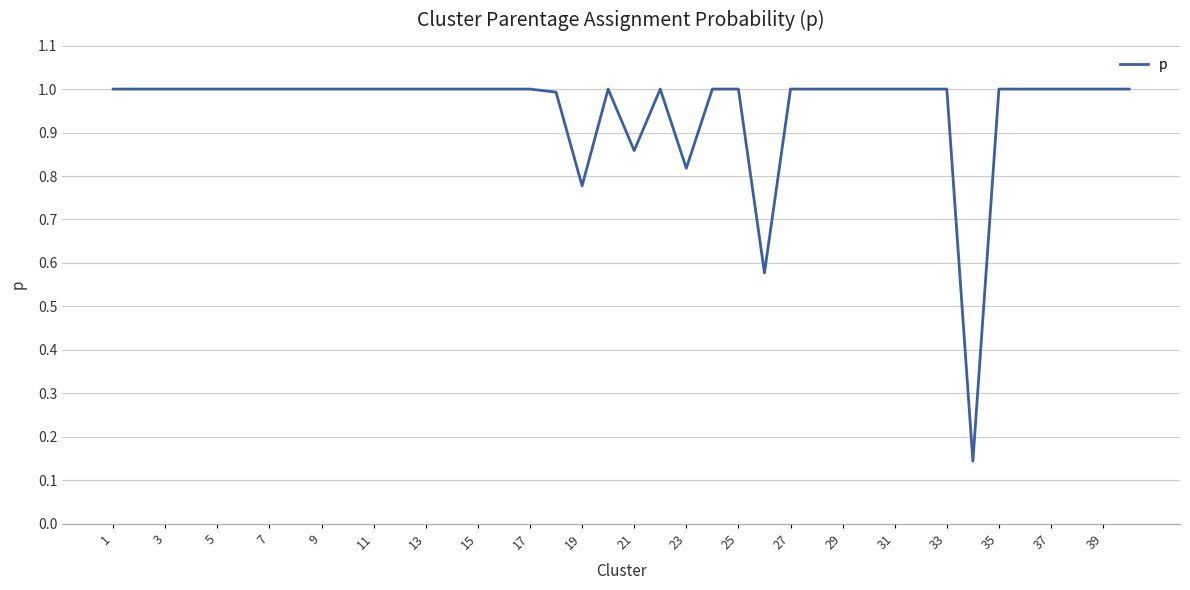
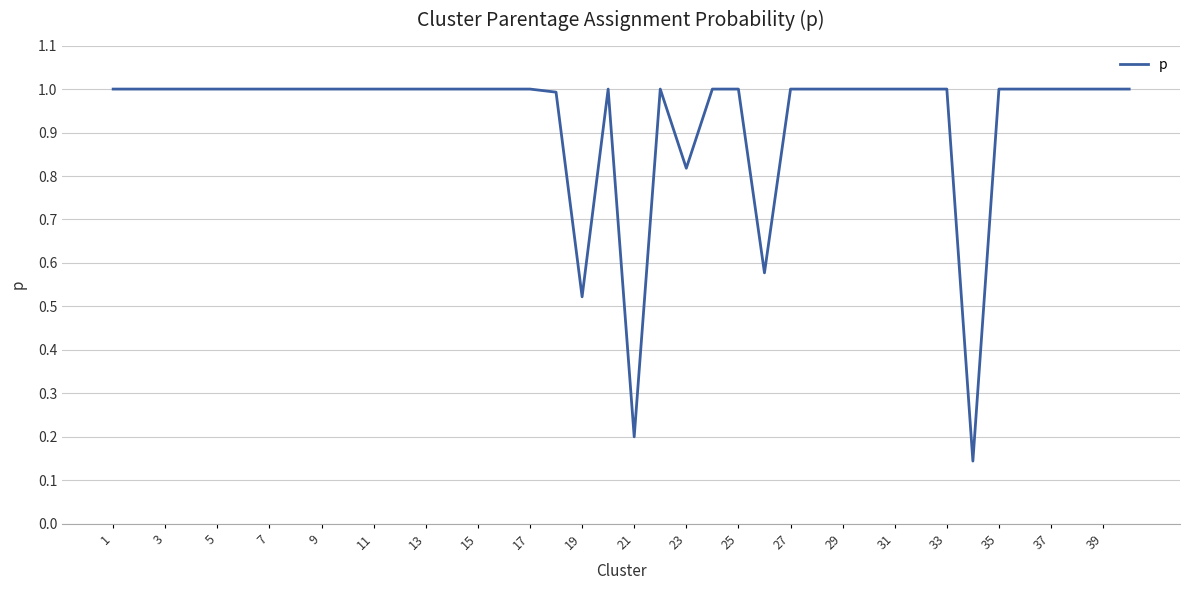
  {
    "1": 1.00,
    "3": 1.00,
    "5": 1.00,
    "7": 1.00,
    "9": 1.00,
    "11": 1.00,
    "13": 1.00,
    "15": 1.00,
    "17": 1.00,
-   "19": 0.78,
-   "21": 0.86,
+   "19": 0.52,
+   "21": 0.20,
    "23": 0.82,
    "25": 1.00,
    "27": 1.00,
    "29": 1.00,
    "31": 1.00,
    "33": 1.00,
    "35": 1.00,
    "37": 1.00,
    "39": 1.00
  }
